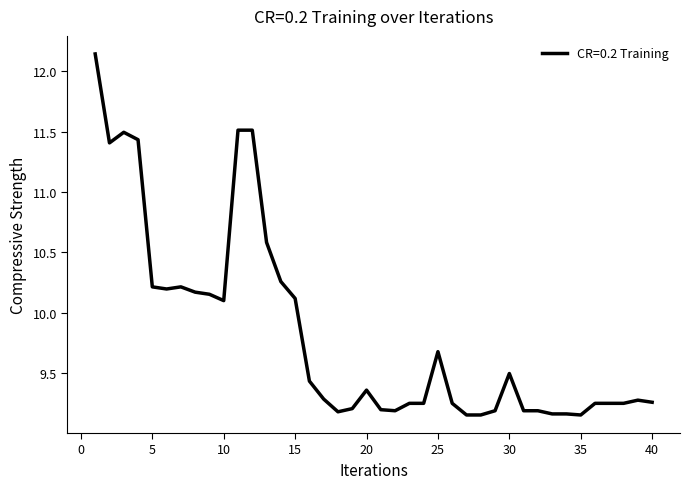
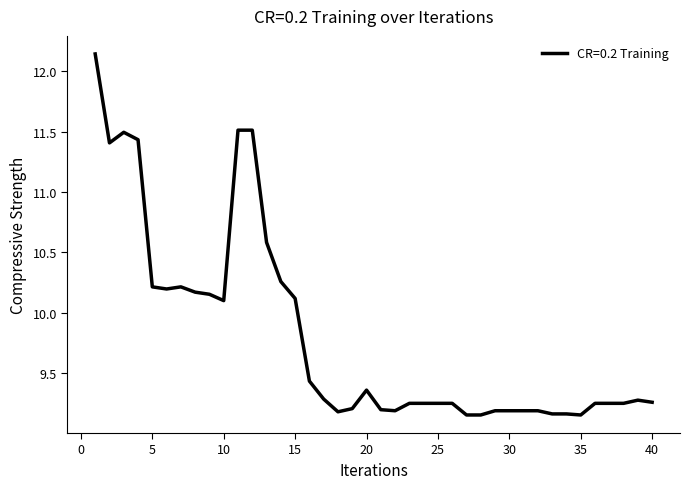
  {
    "5": 10.21,
    "10": 10.10,
    "15": 10.12,
    "20": 9.36,
-   "25": 9.68,
-   "30": 9.50,
+   "25": 9.25,
+   "30": 9.19,
    "35": 9.15,
    "40": 9.26
  }
